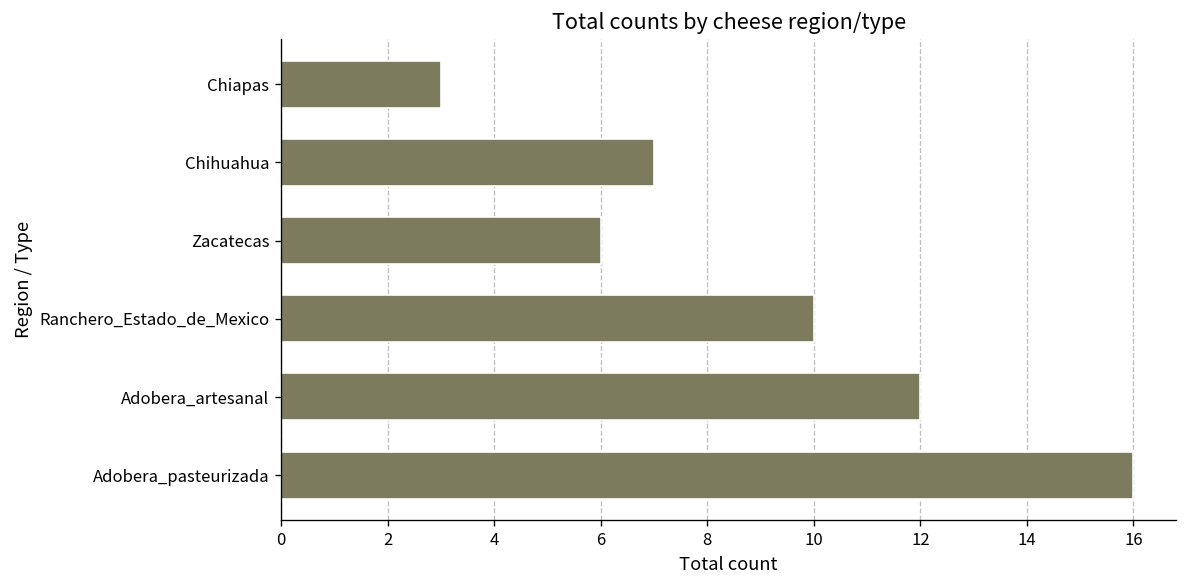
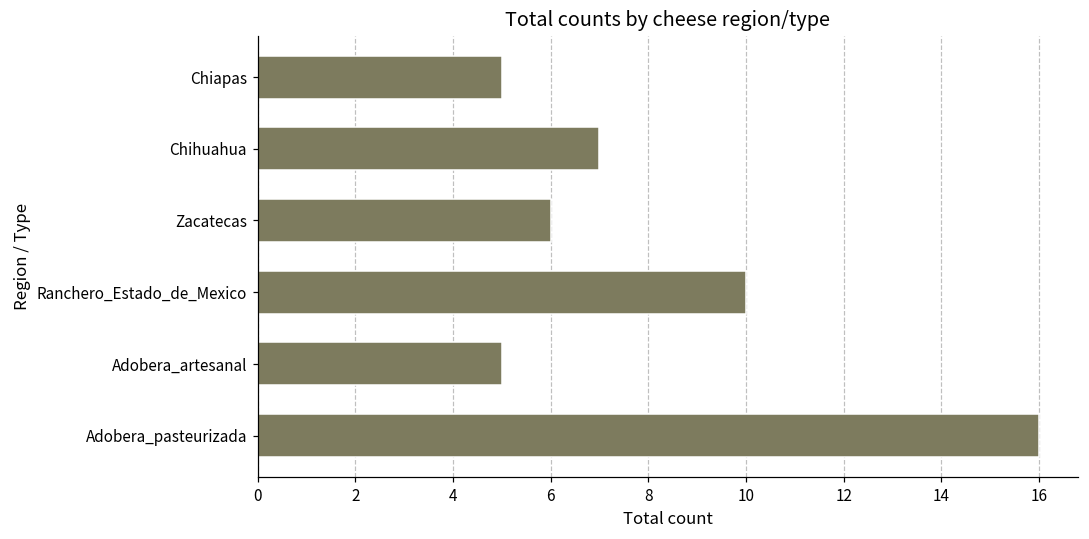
  {
-   "Chiapas": 3,
+   "Chiapas": 5,
    "Chihuahua": 7,
    "Zacatecas": 6,
    "Ranchero_Estado_de_Mexico": 10,
-   "Adobera_artesanal": 12,
+   "Adobera_artesanal": 5,
    "Adobera_pasteurizada": 16
  }
